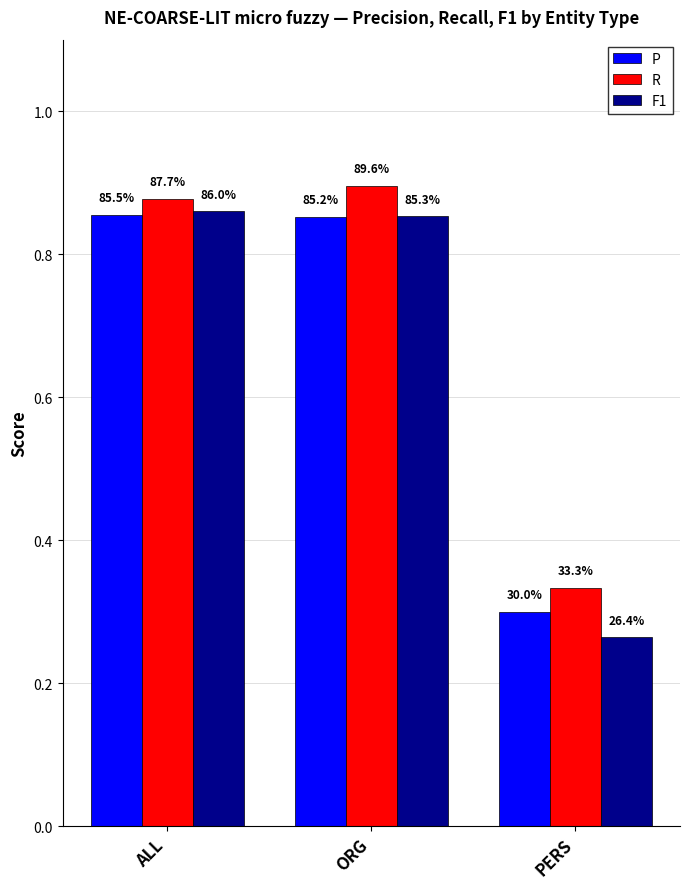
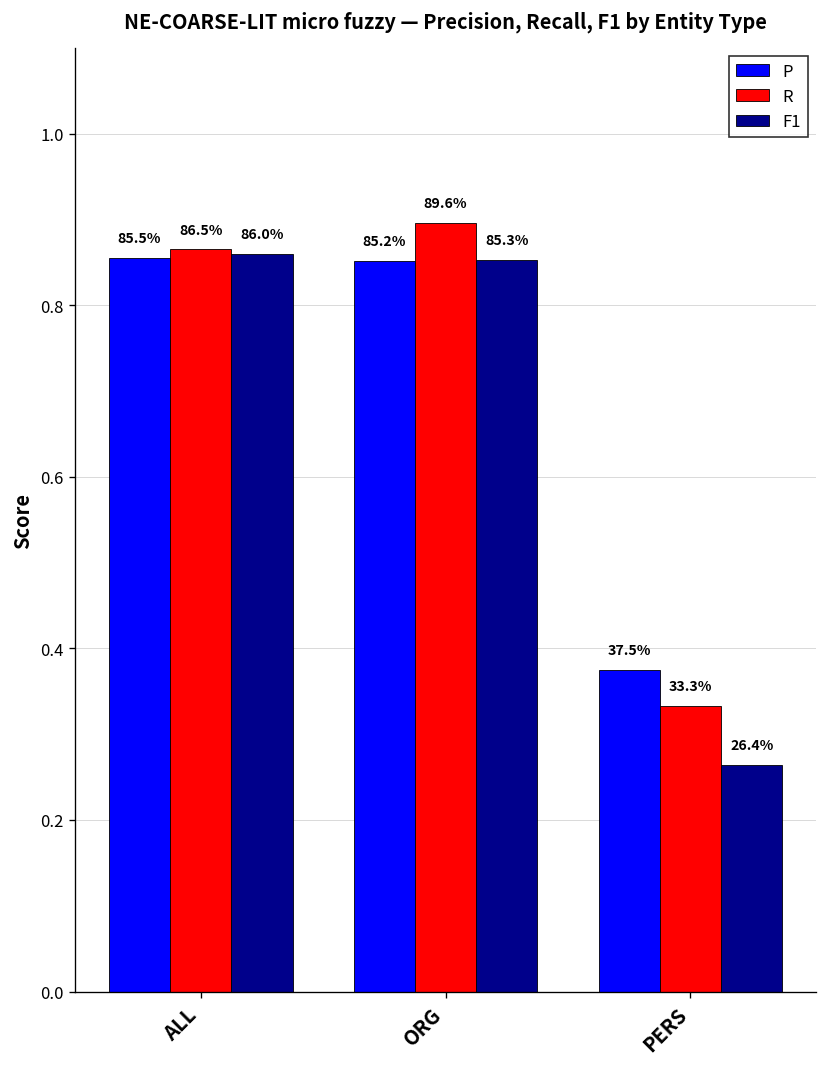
  {
    "P": {
      "ALL": "85.5%",
      "ORG": "85.2%",
-     "PERS": "30.0%"
+     "PERS": "37.5%"
    },
    "R": {
-     "ALL": "87.7%",
+     "ALL": "86.5%",
      "ORG": "89.6%",
      "PERS": "33.3%"
    },
    "F1": {
      "ALL": "86.0%",
      "ORG": "85.3%",
      "PERS": "26.4%"
    }
  }
